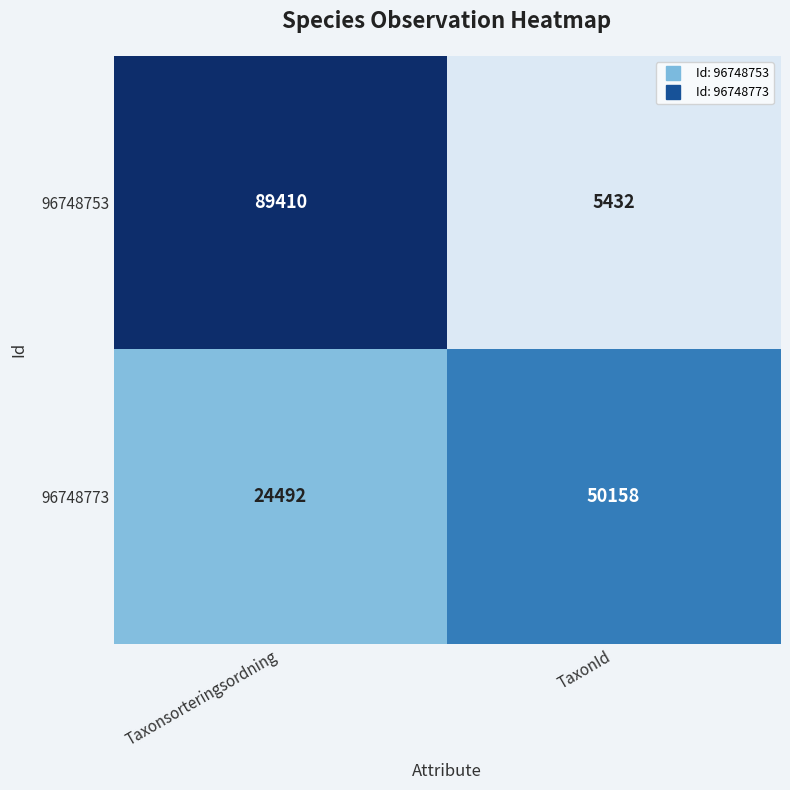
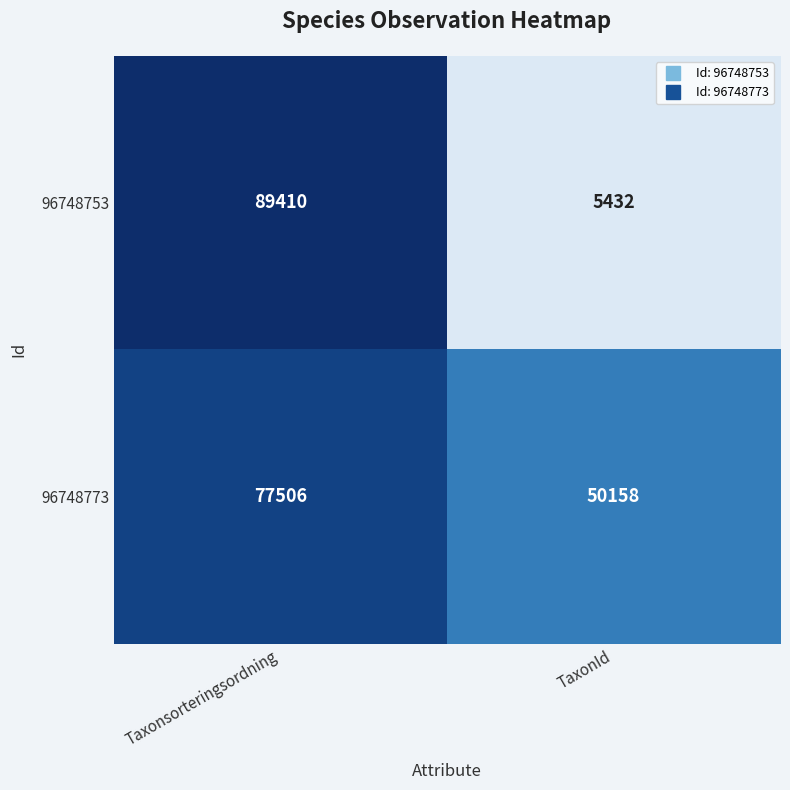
  {
    "96748753": {
      "Taxonsorteringsordning": 89410,
      "TaxonId": 5432
    },
    "96748773": {
-     "Taxonsorteringsordning": 24492,
+     "Taxonsorteringsordning": 77506,
      "TaxonId": 50158
    }
  }
